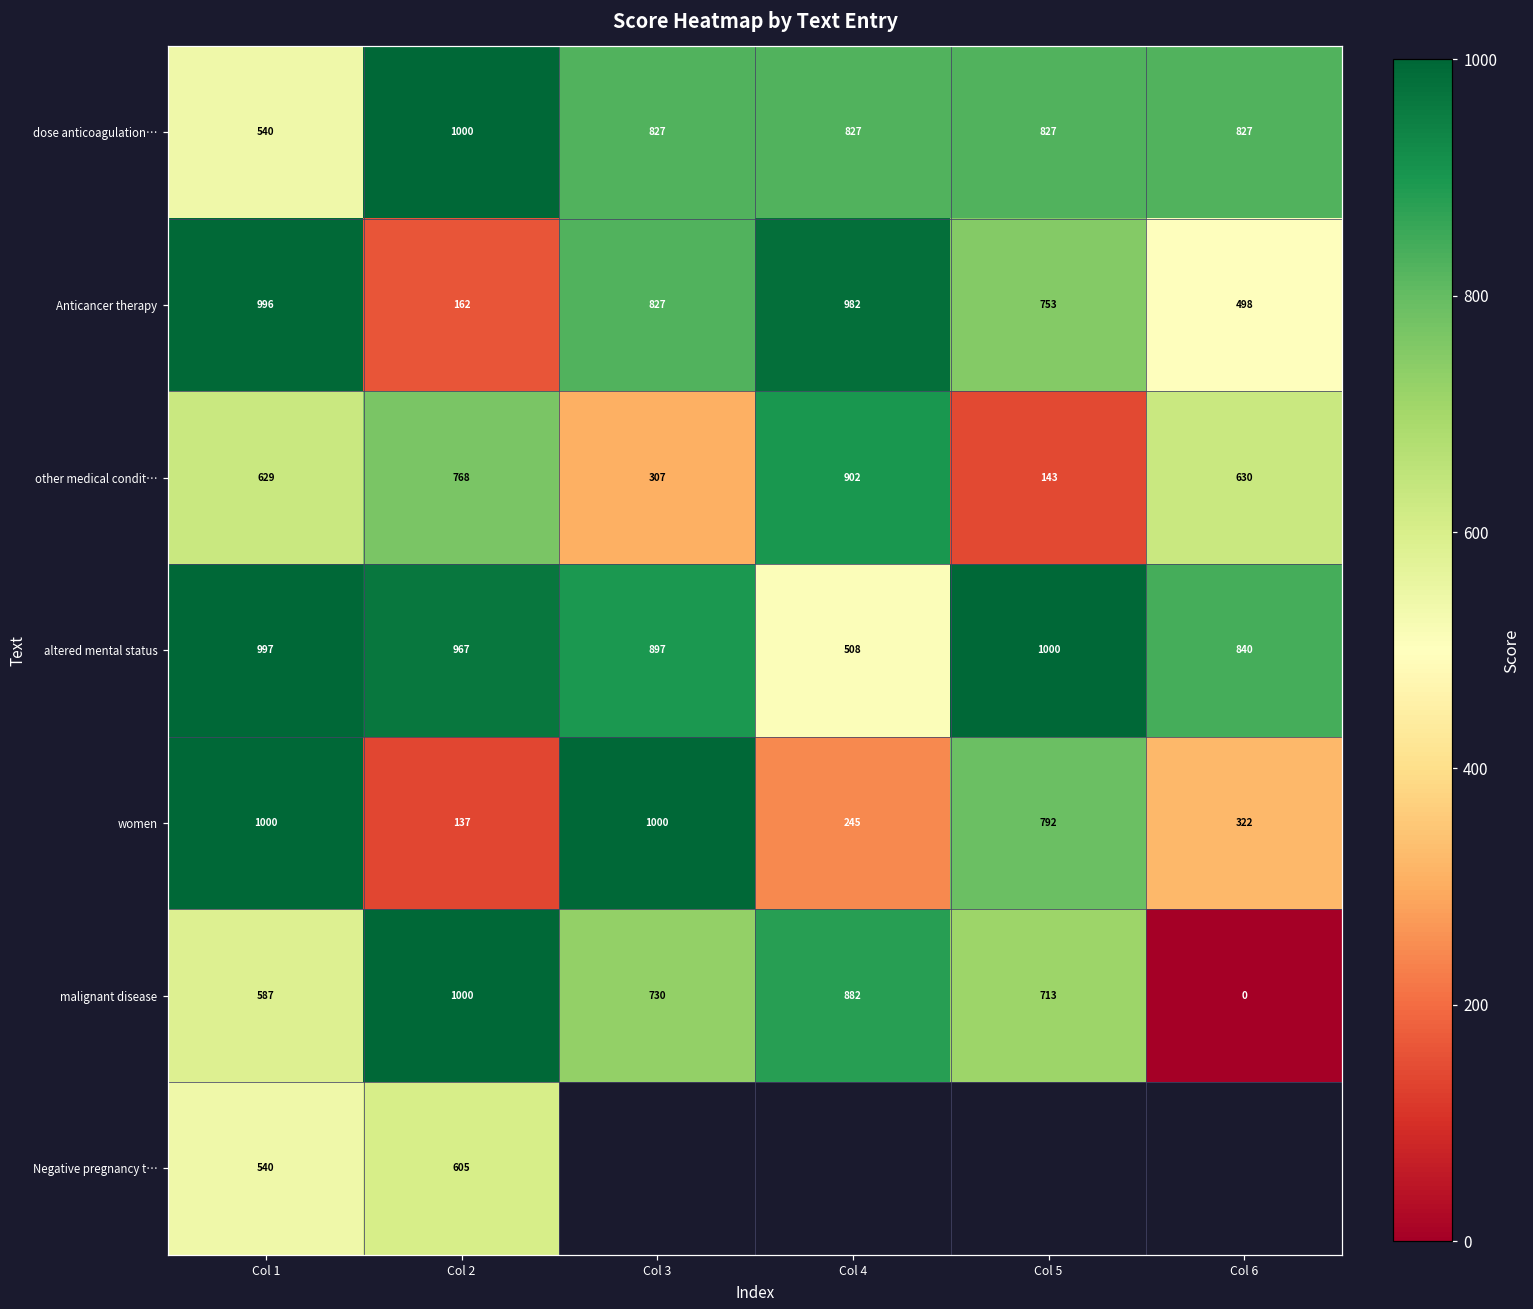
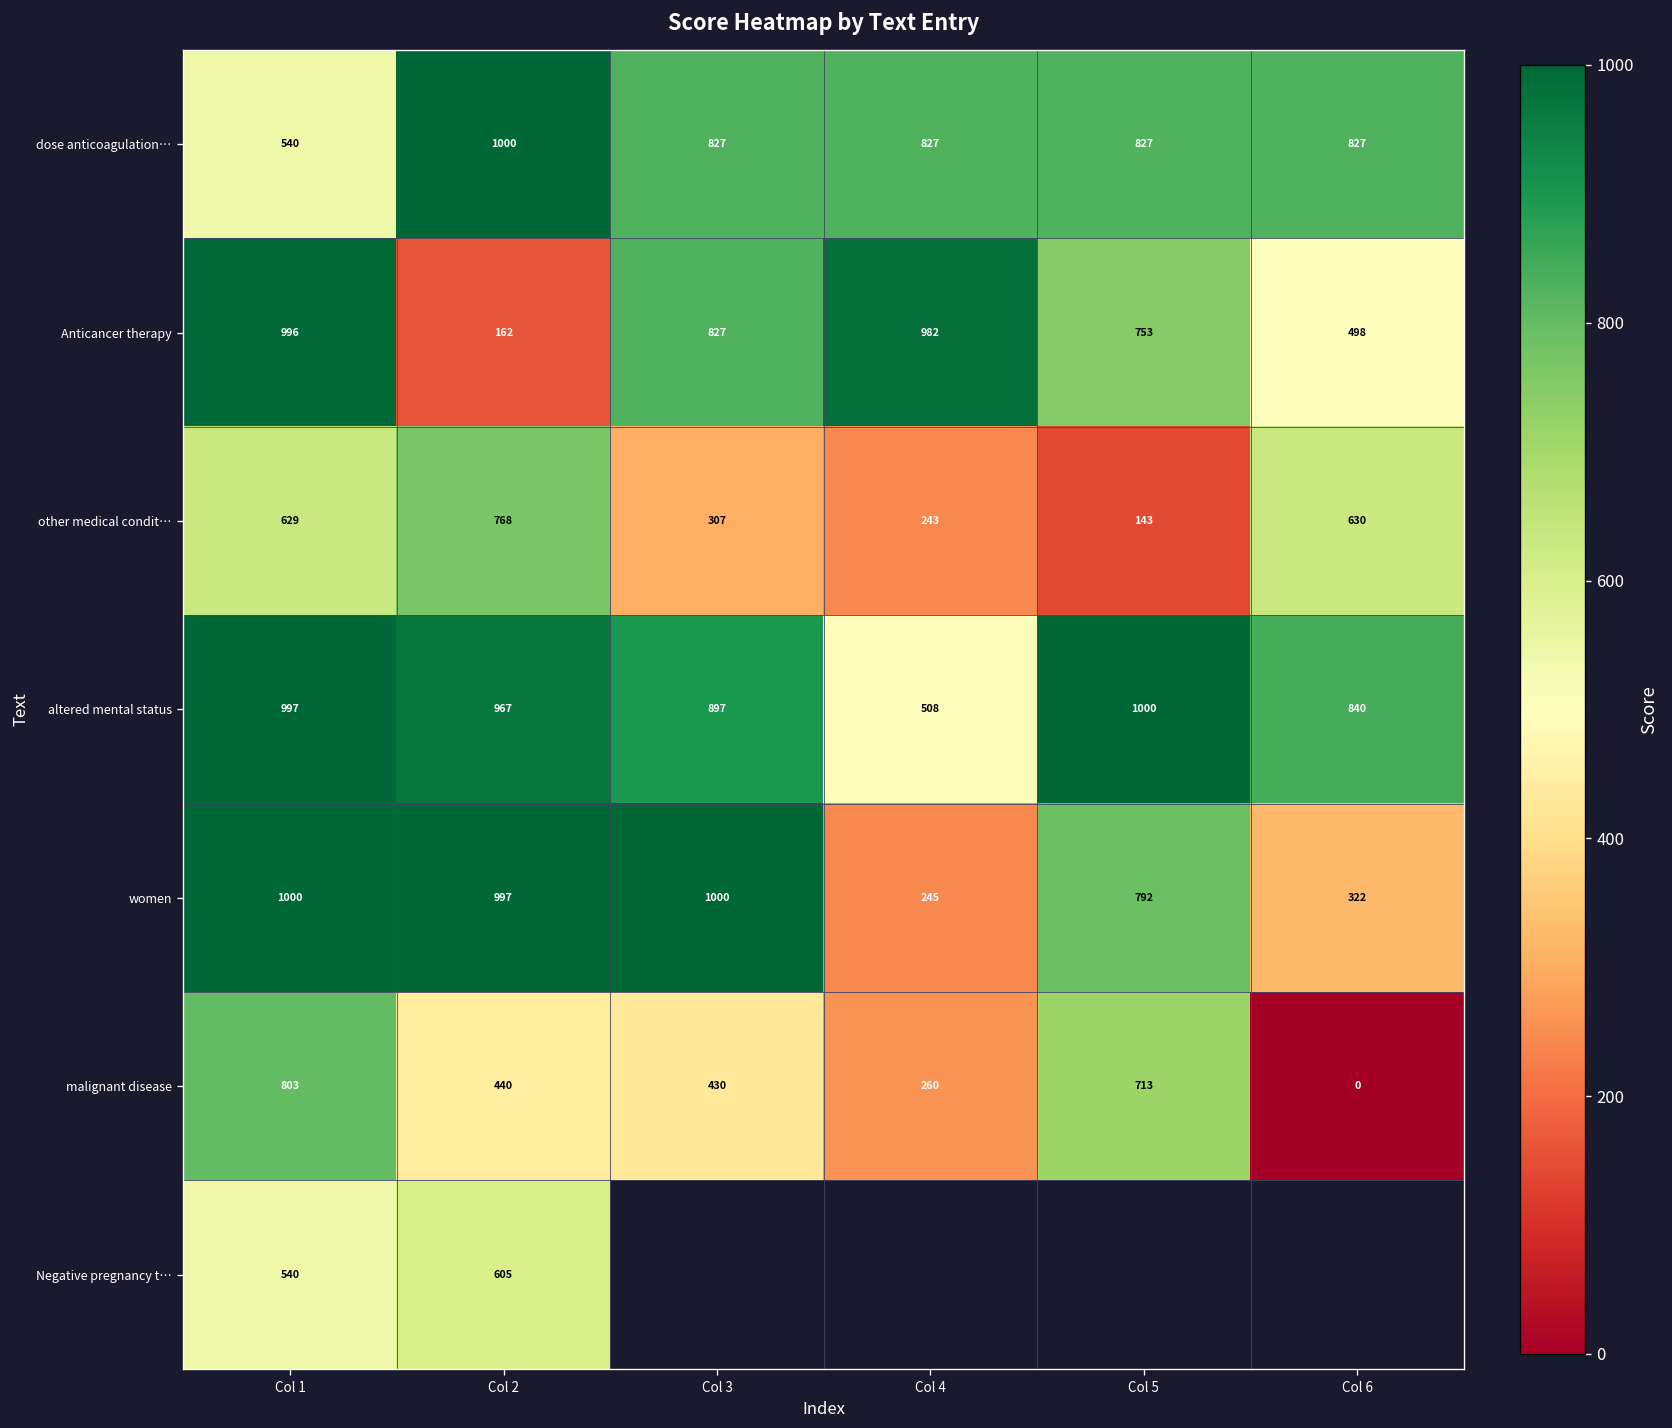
  {
    "dose anticoagulation…": {
      "Col 1": 540,
      "Col 2": 1000,
      "Col 3": 827,
      "Col 4": 827,
      "Col 5": 827,
      "Col 6": 827
    },
    "Anticancer therapy": {
      "Col 1": 996,
      "Col 2": 162,
      "Col 3": 827,
      "Col 4": 982,
      "Col 5": 753,
      "Col 6": 498
    },
    "other medical condit…": {
      "Col 1": 629,
      "Col 2": 768,
      "Col 3": 307,
-     "Col 4": 902,
+     "Col 4": 243,
      "Col 5": 143,
      "Col 6": 630
    },
    "altered mental status": {
      "Col 1": 997,
      "Col 2": 967,
      "Col 3": 897,
      "Col 4": 508,
      "Col 5": 1000,
      "Col 6": 840
    },
    "women": {
      "Col 1": 1000,
-     "Col 2": 137,
+     "Col 2": 997,
      "Col 3": 1000,
      "Col 4": 245,
      "Col 5": 792,
      "Col 6": 322
    },
    "malignant disease": {
-     "Col 1": 587,
-     "Col 2": 1000,
-     "Col 3": 730,
-     "Col 4": 882,
+     "Col 1": 803,
+     "Col 2": 440,
+     "Col 3": 430,
+     "Col 4": 260,
      "Col 5": 713,
      "Col 6": 0
    },
    "Negative pregnancy t…": {
      "Col 1": 540,
      "Col 2": 605
    }
  }
